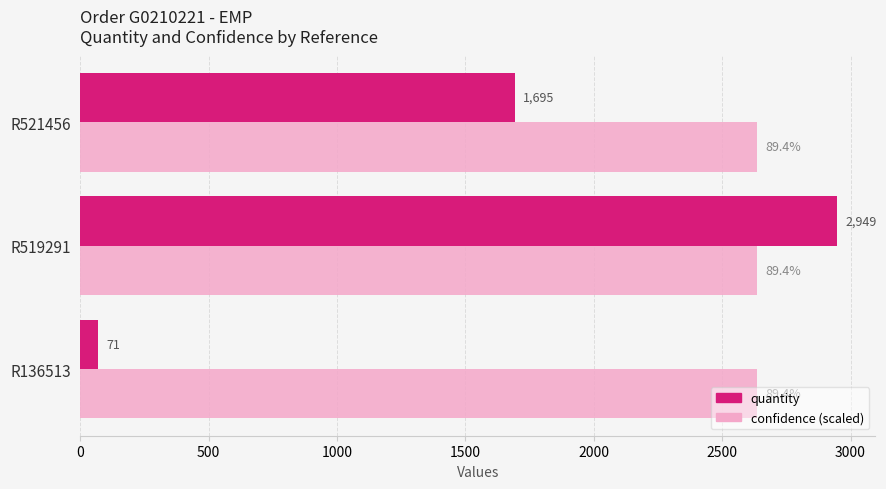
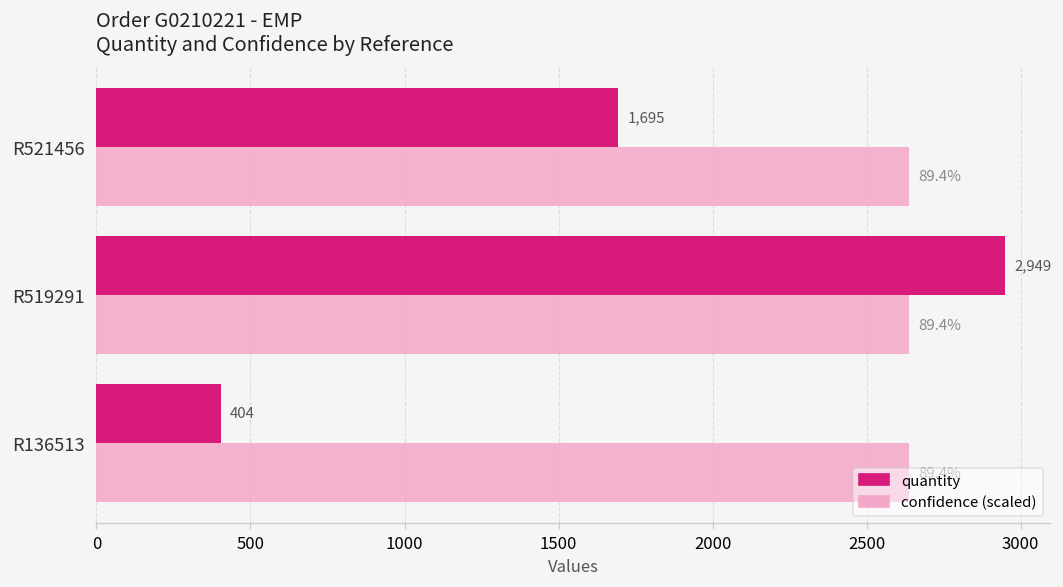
  {
    "quantity": {
      "R521456": "1,695",
      "R519291": "2,949",
-     "R136513": "71"
+     "R136513": "404"
    }
  }
